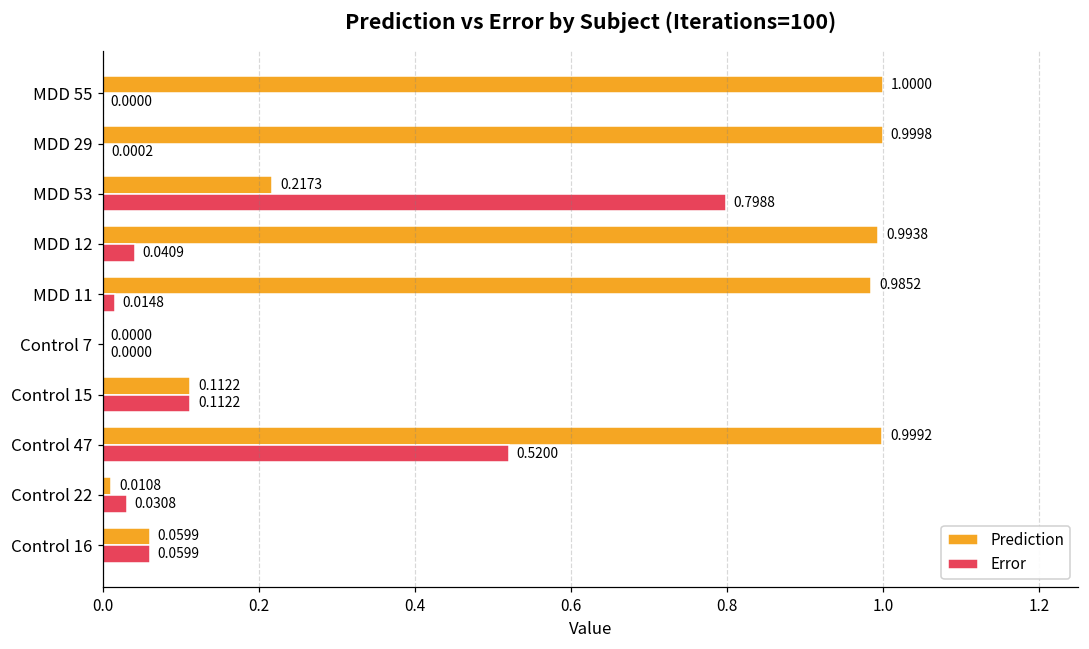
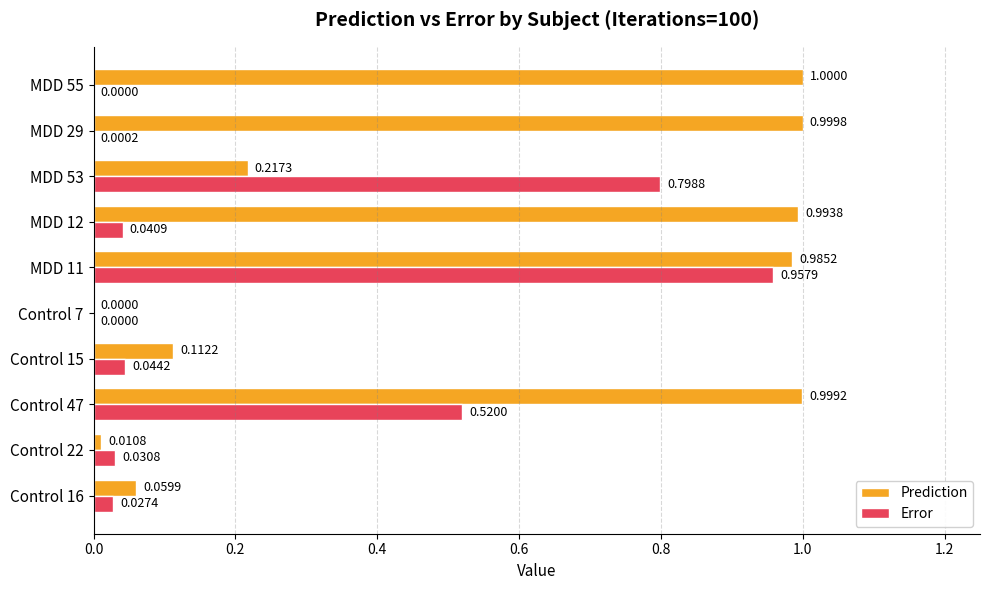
  {
    "Prediction": {
      "MDD 55": 1.0000,
      "MDD 29": 0.9998,
      "MDD 53": 0.2173,
      "MDD 12": 0.9938,
      "MDD 11": 0.9852,
      "Control 7": 0.0000,
      "Control 15": 0.1122,
      "Control 47": 0.9992,
      "Control 22": 0.0108,
      "Control 16": 0.0599
    },
    "Error": {
      "MDD 55": 0.0000,
      "MDD 29": 0.0002,
      "MDD 53": 0.7988,
      "MDD 12": 0.0409,
-     "MDD 11": 0.0148,
+     "MDD 11": 0.9579,
      "Control 7": 0.0000,
-     "Control 15": 0.1122,
+     "Control 15": 0.0442,
      "Control 47": 0.5200,
      "Control 22": 0.0308,
-     "Control 16": 0.0599
+     "Control 16": 0.0274
    }
  }
